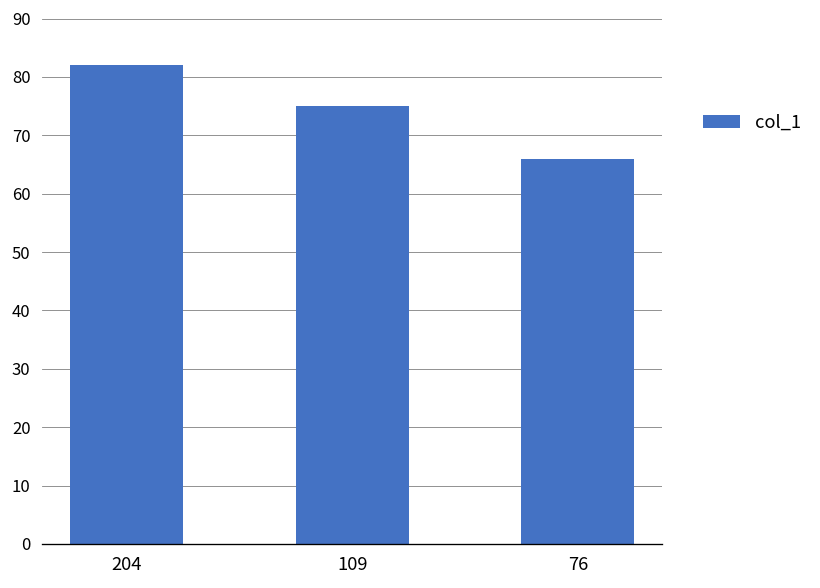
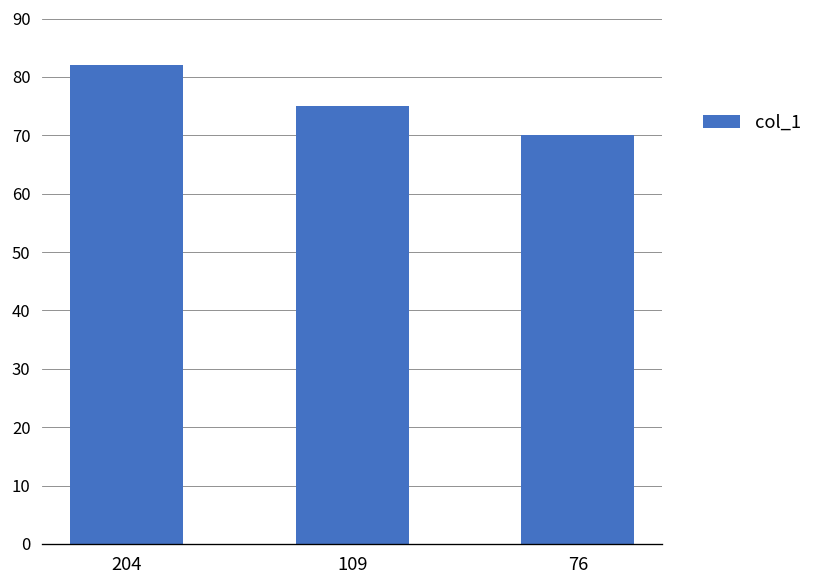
  {
    "204": 82,
    "109": 75,
-   "76": 66
+   "76": 70
  }
